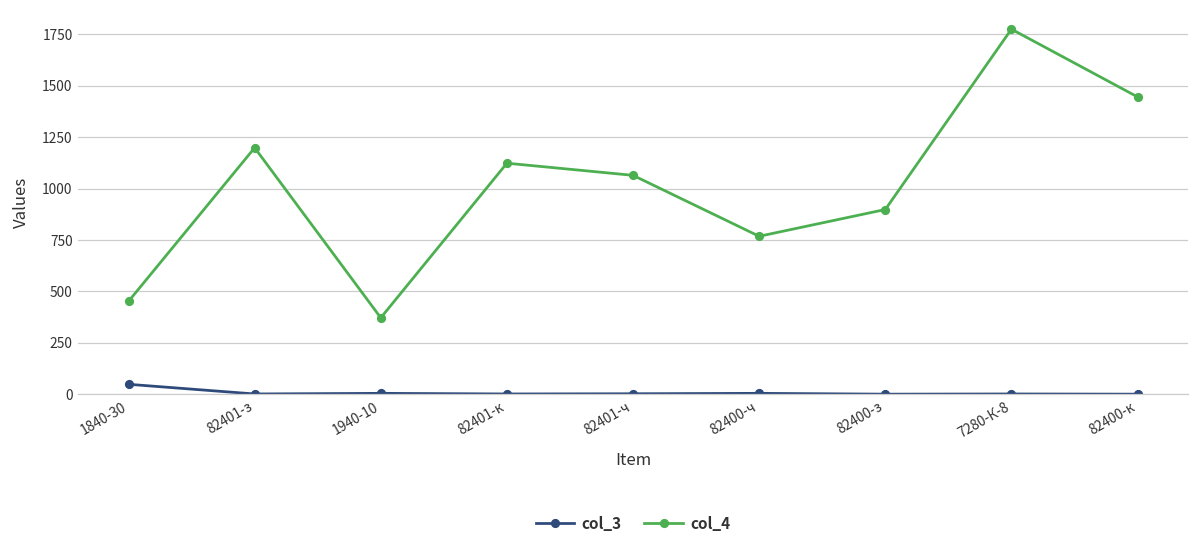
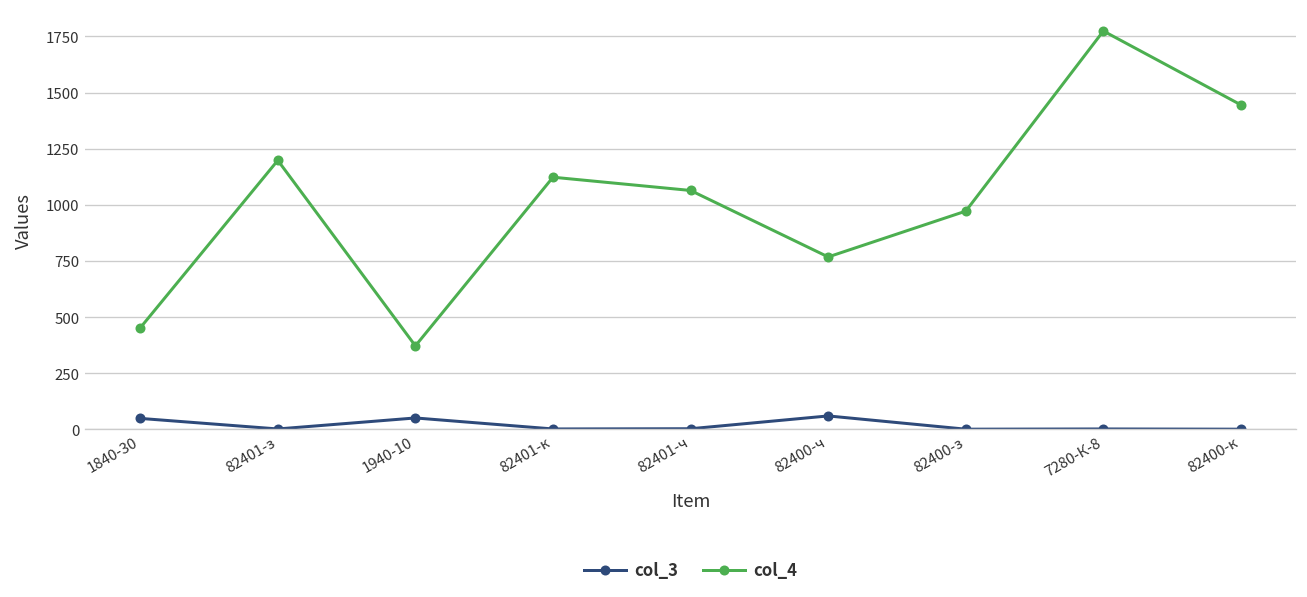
  {
    "col_3": {
      "1840-30": 50,
      "82401-з": 0,
-     "1940-10": 10,
+     "1940-10": 50,
      "82401-к": 0,
      "82401-ч": 0,
-     "82400-ч": 10,
+     "82400-ч": 60,
      "82400-з": 0,
      "7280-К-8": 0,
      "82400-к": 0
    },
    "col_4": {
      "1840-30": 450,
      "82401-з": 1200,
      "1940-10": 370,
      "82401-к": 1120,
      "82401-ч": 1060,
      "82400-ч": 770,
-     "82400-з": 900,
+     "82400-з": 970,
      "7280-К-8": 1770,
      "82400-к": 1450
    }
  }
